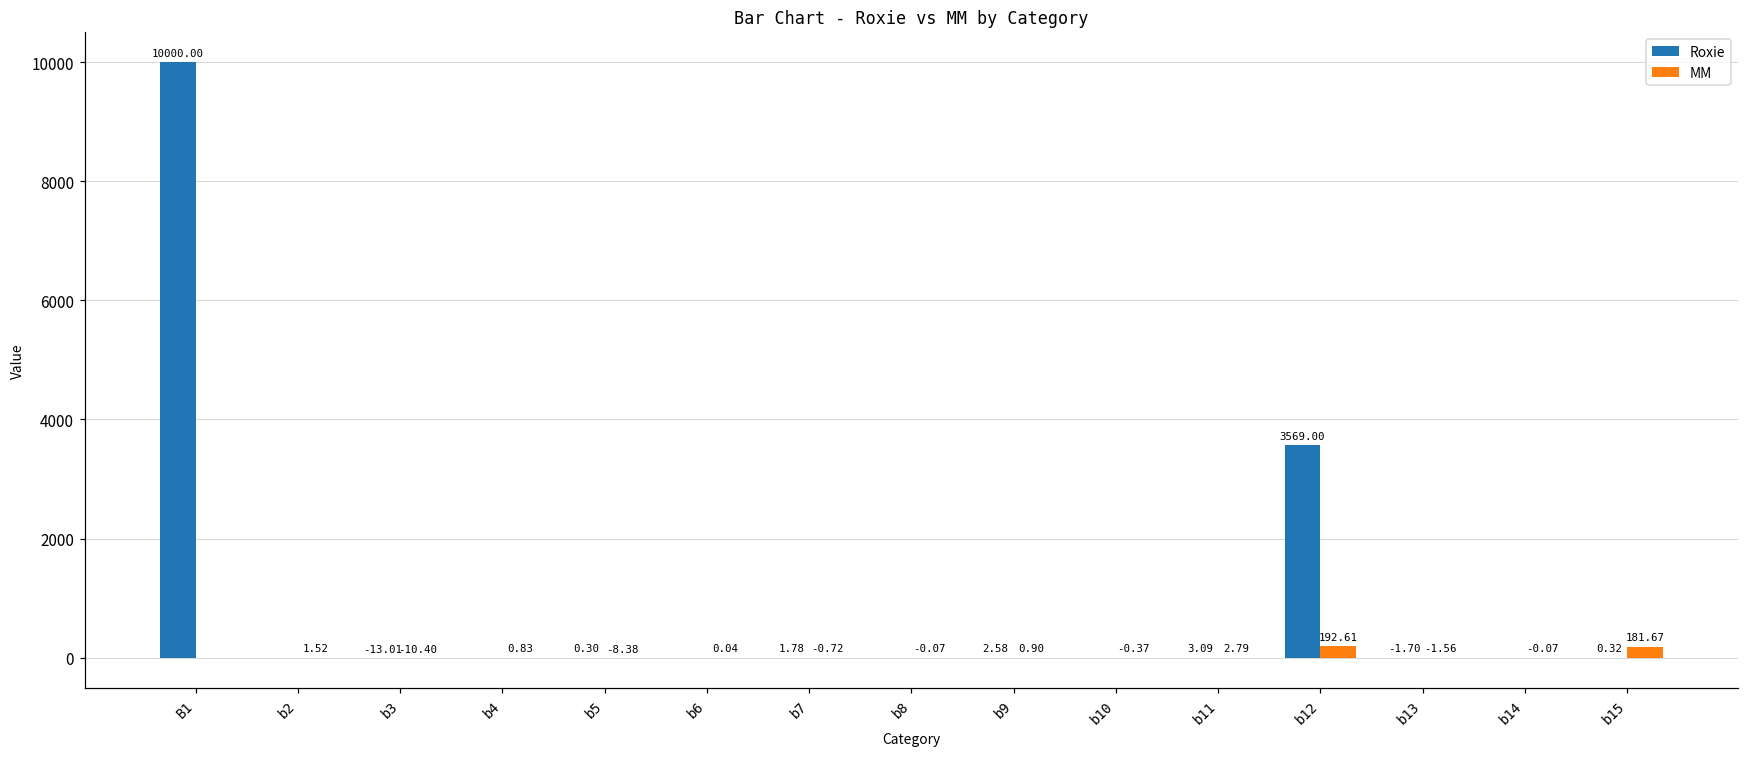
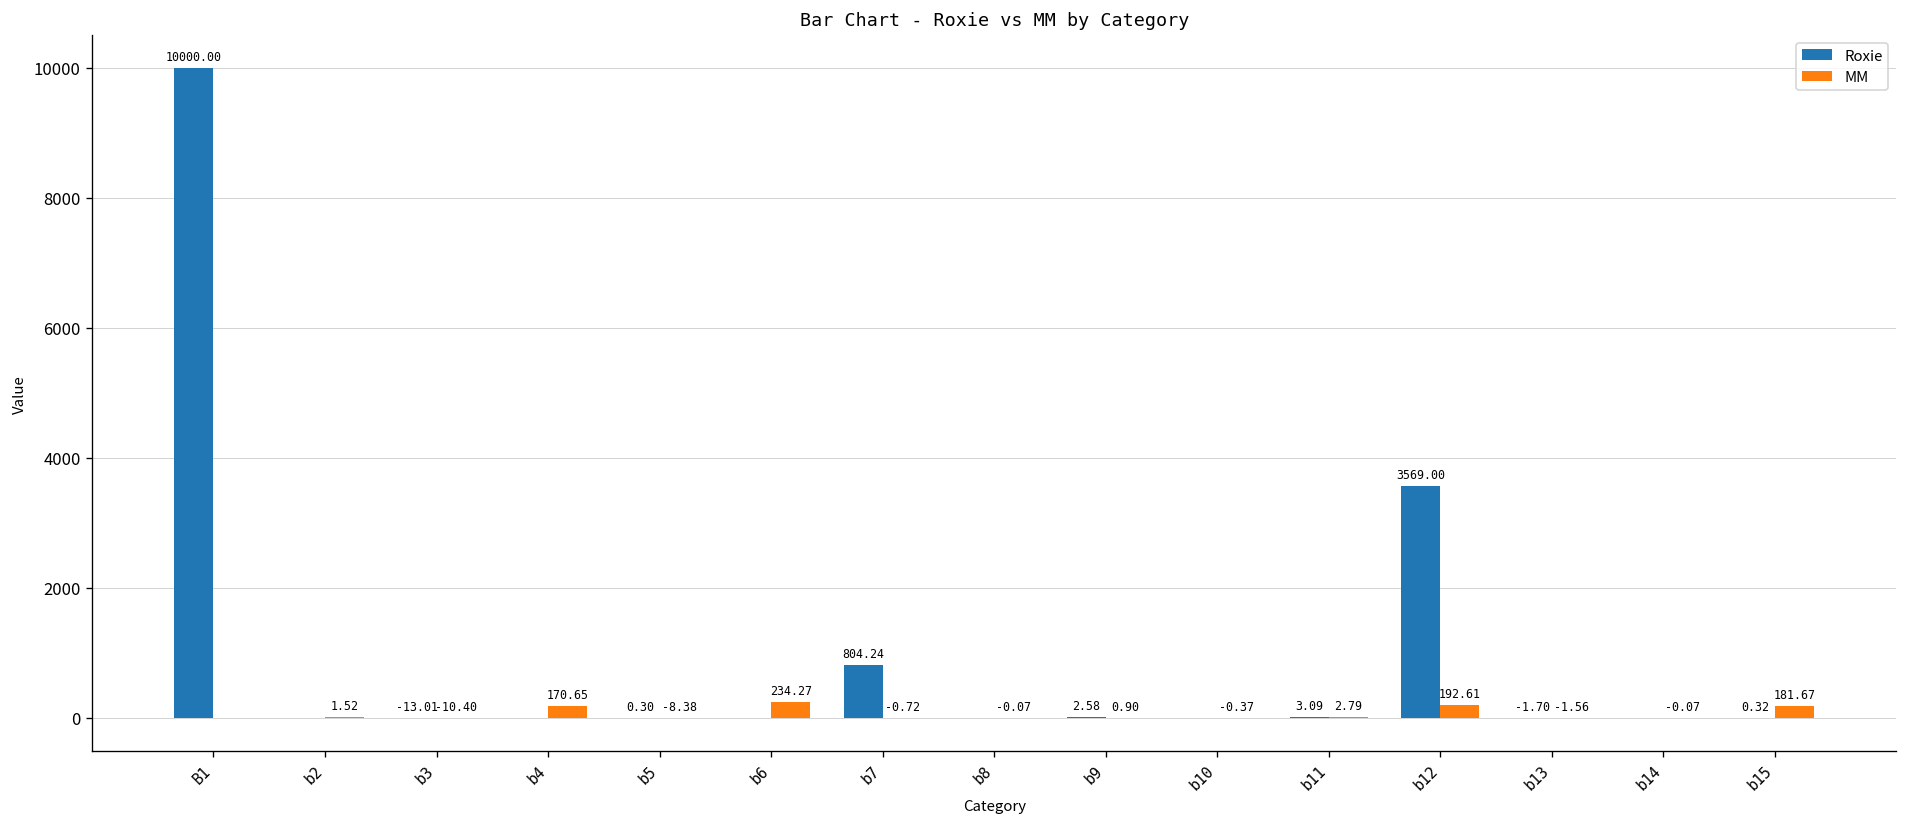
  {
    "Roxie": {
      "B1": 10000.00,
      "b3": -13.01,
      "b5": 0.30,
-     "b7": 1.78,
+     "b7": 804.24,
      "b9": 2.58,
      "b11": 3.09,
      "b12": 3569.00,
      "b13": -1.70,
      "b15": 0.32
    },
    "MM": {
      "b2": 1.52,
      "b3": -10.40,
-     "b4": 0.83,
+     "b4": 170.65,
      "b5": -8.38,
-     "b6": 0.04,
+     "b6": 234.27,
      "b7": -0.72,
      "b8": -0.07,
      "b9": 0.90,
      "b10": -0.37,
      "b11": 2.79,
      "b12": 192.61,
      "b13": -1.56,
      "b14": -0.07,
      "b15": 181.67
    }
  }
